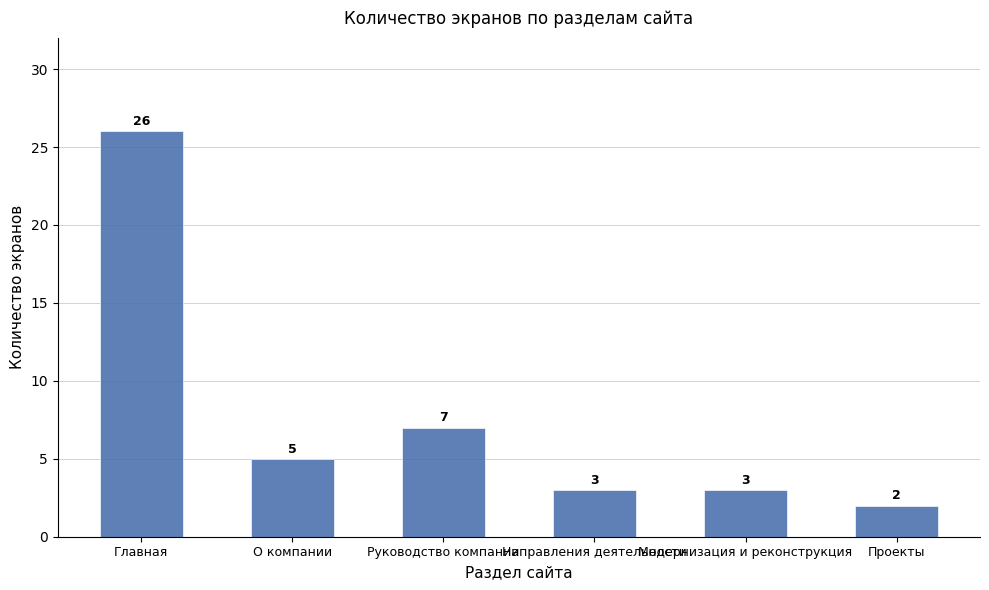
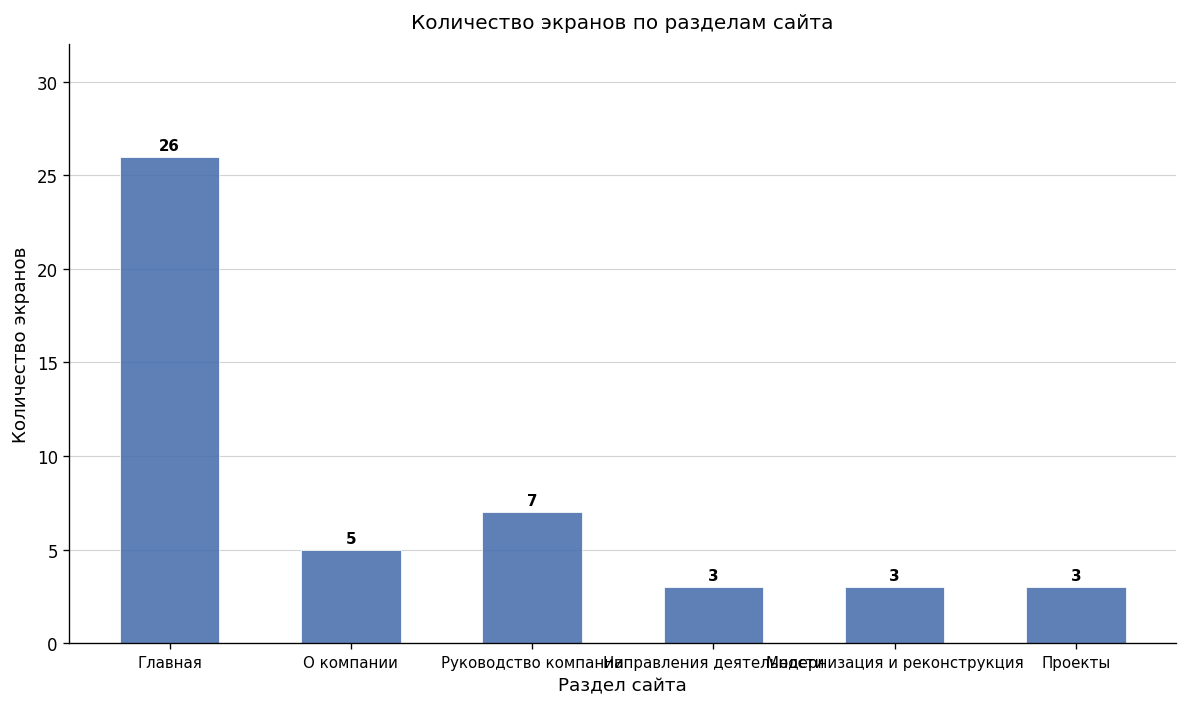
  {
    "Главная": 26,
    "О компании": 5,
    "Руководство компании": 7,
-   "Проекты": 2
+   "Проекты": 3
  }
